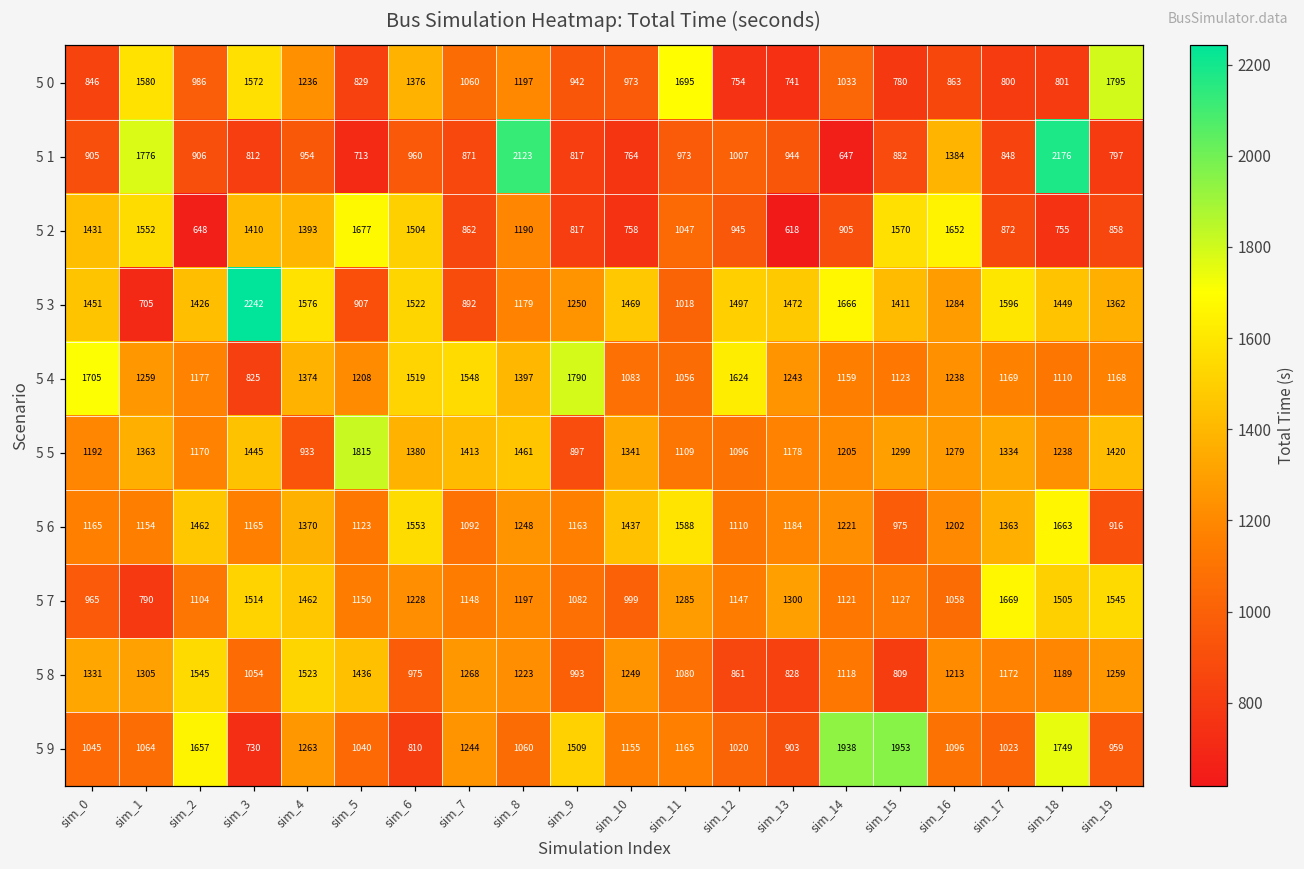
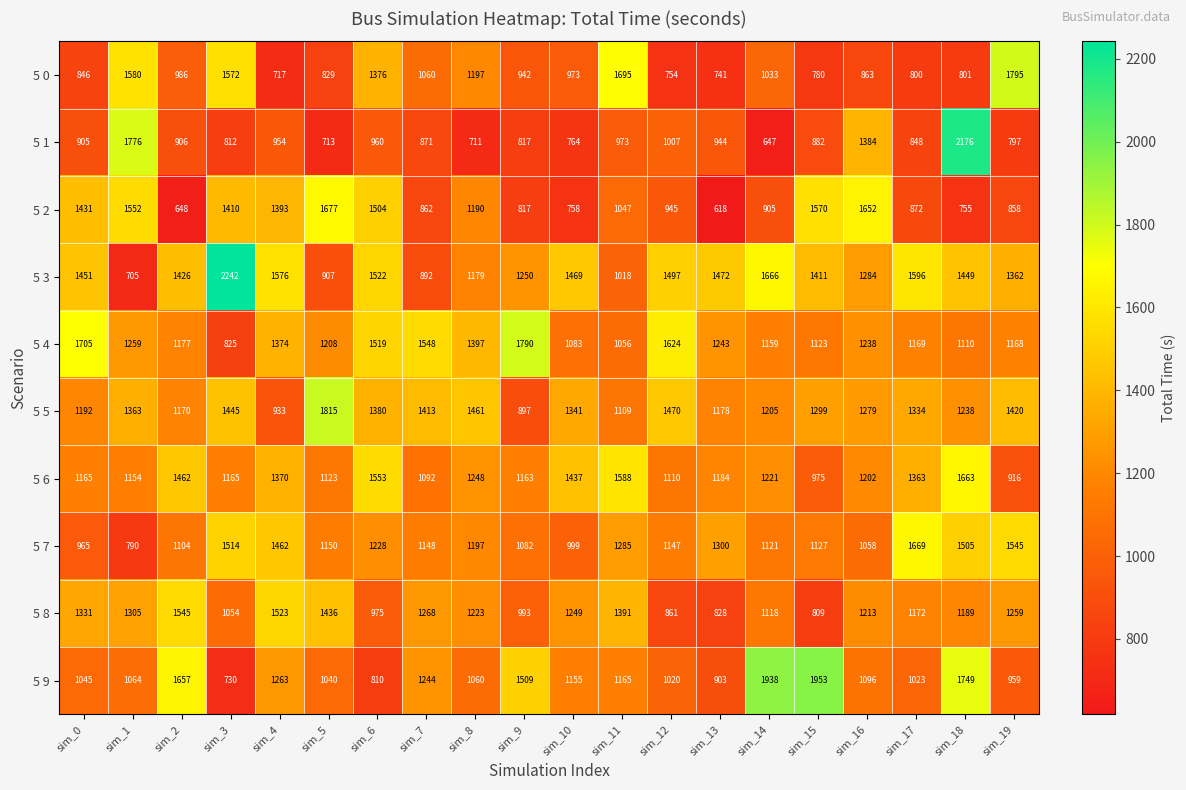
  {
    "5 0": {
      "sim_0": 846,
      "sim_1": 1580,
      "sim_2": 986,
      "sim_3": 1572,
-     "sim_4": 1236,
+     "sim_4": 717,
      "sim_5": 829,
      "sim_6": 1376,
      "sim_7": 1060,
      "sim_8": 1197,
      "sim_9": 942,
      "sim_10": 973,
      "sim_11": 1695,
      "sim_12": 754,
      "sim_13": 741,
      "sim_14": 1033,
      "sim_15": 780,
      "sim_16": 863,
      "sim_17": 800,
      "sim_18": 801,
      "sim_19": 1795
    },
    "5 1": {
      "sim_0": 905,
      "sim_1": 1776,
      "sim_2": 906,
      "sim_3": 812,
      "sim_4": 954,
      "sim_5": 713,
      "sim_6": 960,
      "sim_7": 871,
-     "sim_8": 2123,
+     "sim_8": 711,
      "sim_9": 817,
      "sim_10": 764,
      "sim_11": 973,
      "sim_12": 1007,
      "sim_13": 944,
      "sim_14": 647,
      "sim_15": 882,
      "sim_16": 1384,
      "sim_17": 848,
      "sim_18": 2176,
      "sim_19": 797
    },
    "5 2": {
      "sim_0": 1431,
      "sim_1": 1552,
      "sim_2": 648,
      "sim_3": 1410,
      "sim_4": 1393,
      "sim_5": 1677,
      "sim_6": 1504,
      "sim_7": 862,
      "sim_8": 1190,
      "sim_9": 817,
      "sim_10": 758,
      "sim_11": 1047,
      "sim_12": 945,
      "sim_13": 618,
      "sim_14": 905,
      "sim_15": 1570,
      "sim_16": 1652,
      "sim_17": 872,
      "sim_18": 755,
      "sim_19": 858
    },
    "5 3": {
      "sim_0": 1451,
      "sim_1": 705,
      "sim_2": 1426,
      "sim_3": 2242,
      "sim_4": 1576,
      "sim_5": 907,
      "sim_6": 1522,
      "sim_7": 892,
      "sim_8": 1179,
      "sim_9": 1250,
      "sim_10": 1469,
      "sim_11": 1018,
      "sim_12": 1497,
      "sim_13": 1472,
      "sim_14": 1666,
      "sim_15": 1411,
      "sim_16": 1284,
      "sim_17": 1596,
      "sim_18": 1449,
      "sim_19": 1362
    },
    "5 4": {
      "sim_0": 1705,
      "sim_1": 1259,
      "sim_2": 1177,
      "sim_3": 825,
      "sim_4": 1374,
      "sim_5": 1208,
      "sim_6": 1519,
      "sim_7": 1548,
      "sim_8": 1397,
      "sim_9": 1790,
      "sim_10": 1083,
      "sim_11": 1056,
      "sim_12": 1624,
      "sim_13": 1243,
      "sim_14": 1159,
      "sim_15": 1123,
      "sim_16": 1238,
      "sim_17": 1169,
      "sim_18": 1110,
      "sim_19": 1168
    },
    "5 5": {
      "sim_0": 1192,
      "sim_1": 1363,
      "sim_2": 1170,
      "sim_3": 1445,
      "sim_4": 933,
      "sim_5": 1815,
      "sim_6": 1380,
      "sim_7": 1413,
      "sim_8": 1461,
      "sim_9": 897,
      "sim_10": 1341,
      "sim_11": 1109,
-     "sim_12": 1096,
+     "sim_12": 1470,
      "sim_13": 1178,
      "sim_14": 1205,
      "sim_15": 1299,
      "sim_16": 1279,
      "sim_17": 1334,
      "sim_18": 1238,
      "sim_19": 1420
    },
    "5 6": {
      "sim_0": 1165,
      "sim_1": 1154,
      "sim_2": 1462,
      "sim_3": 1165,
      "sim_4": 1370,
      "sim_5": 1123,
      "sim_6": 1553,
      "sim_7": 1092,
      "sim_8": 1248,
      "sim_9": 1163,
      "sim_10": 1437,
      "sim_11": 1588,
      "sim_12": 1110,
      "sim_13": 1184,
      "sim_14": 1221,
      "sim_15": 975,
      "sim_16": 1202,
      "sim_17": 1363,
      "sim_18": 1663,
      "sim_19": 916
    },
    "5 7": {
      "sim_0": 965,
      "sim_1": 790,
      "sim_2": 1104,
      "sim_3": 1514,
      "sim_4": 1462,
      "sim_5": 1150,
      "sim_6": 1228,
      "sim_7": 1148,
      "sim_8": 1197,
      "sim_9": 1082,
      "sim_10": 999,
      "sim_11": 1285,
      "sim_12": 1147,
      "sim_13": 1300,
      "sim_14": 1121,
      "sim_15": 1127,
      "sim_16": 1058,
      "sim_17": 1669,
      "sim_18": 1505,
      "sim_19": 1545
    },
    "5 8": {
      "sim_0": 1331,
      "sim_1": 1305,
      "sim_2": 1545,
      "sim_3": 1054,
      "sim_4": 1523,
      "sim_5": 1436,
      "sim_6": 975,
      "sim_7": 1268,
      "sim_8": 1223,
      "sim_9": 993,
      "sim_10": 1249,
-     "sim_11": 1080,
+     "sim_11": 1391,
      "sim_12": 861,
      "sim_13": 828,
      "sim_14": 1118,
      "sim_15": 809,
      "sim_16": 1213,
      "sim_17": 1172,
      "sim_18": 1189,
      "sim_19": 1259
    },
    "5 9": {
      "sim_0": 1045,
      "sim_1": 1064,
      "sim_2": 1657,
      "sim_3": 730,
      "sim_4": 1263,
      "sim_5": 1040,
      "sim_6": 810,
      "sim_7": 1244,
      "sim_8": 1060,
      "sim_9": 1509,
      "sim_10": 1155,
      "sim_11": 1165,
      "sim_12": 1020,
      "sim_13": 903,
      "sim_14": 1938,
      "sim_15": 1953,
      "sim_16": 1096,
      "sim_17": 1023,
      "sim_18": 1749,
      "sim_19": 959
    }
  }
